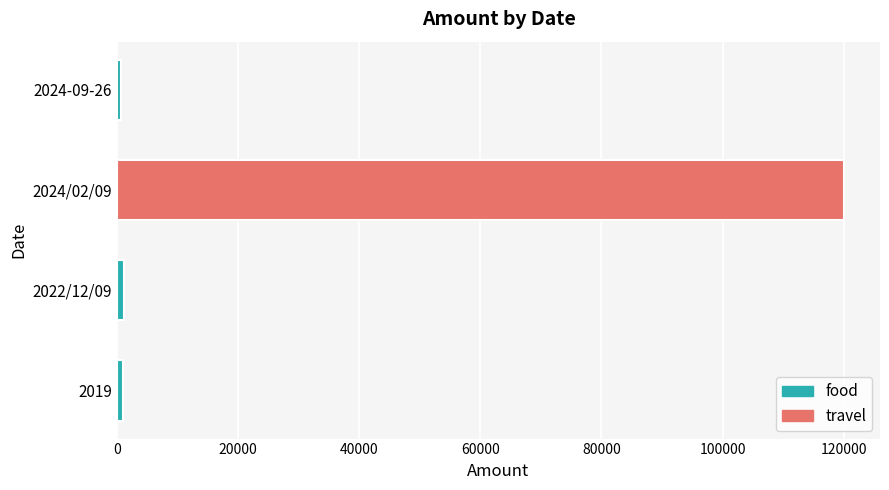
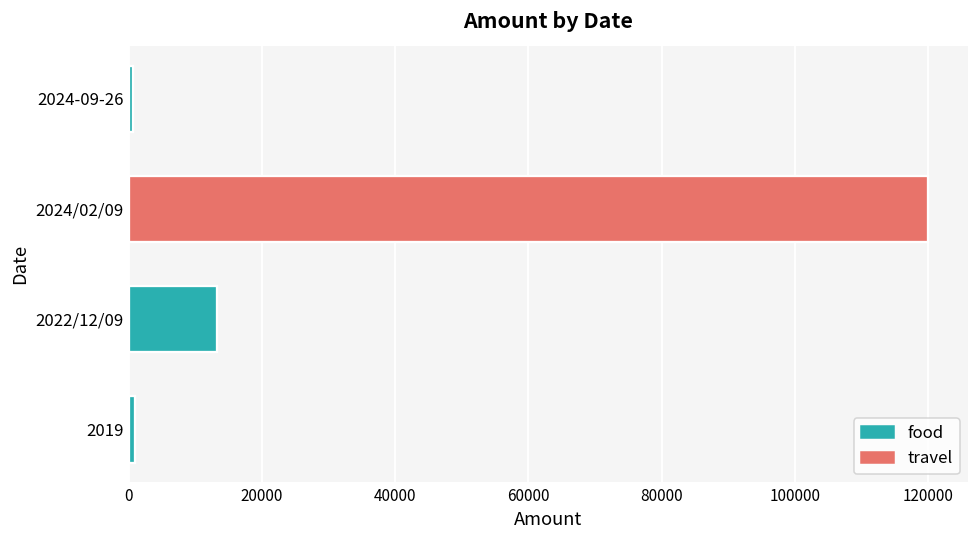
  {
    "2024-09-26": 1000,
    "2024/02/09": 120000,
-   "2022/12/09": 1000,
+   "2022/12/09": 13000,
    "2019": 1000
  }
